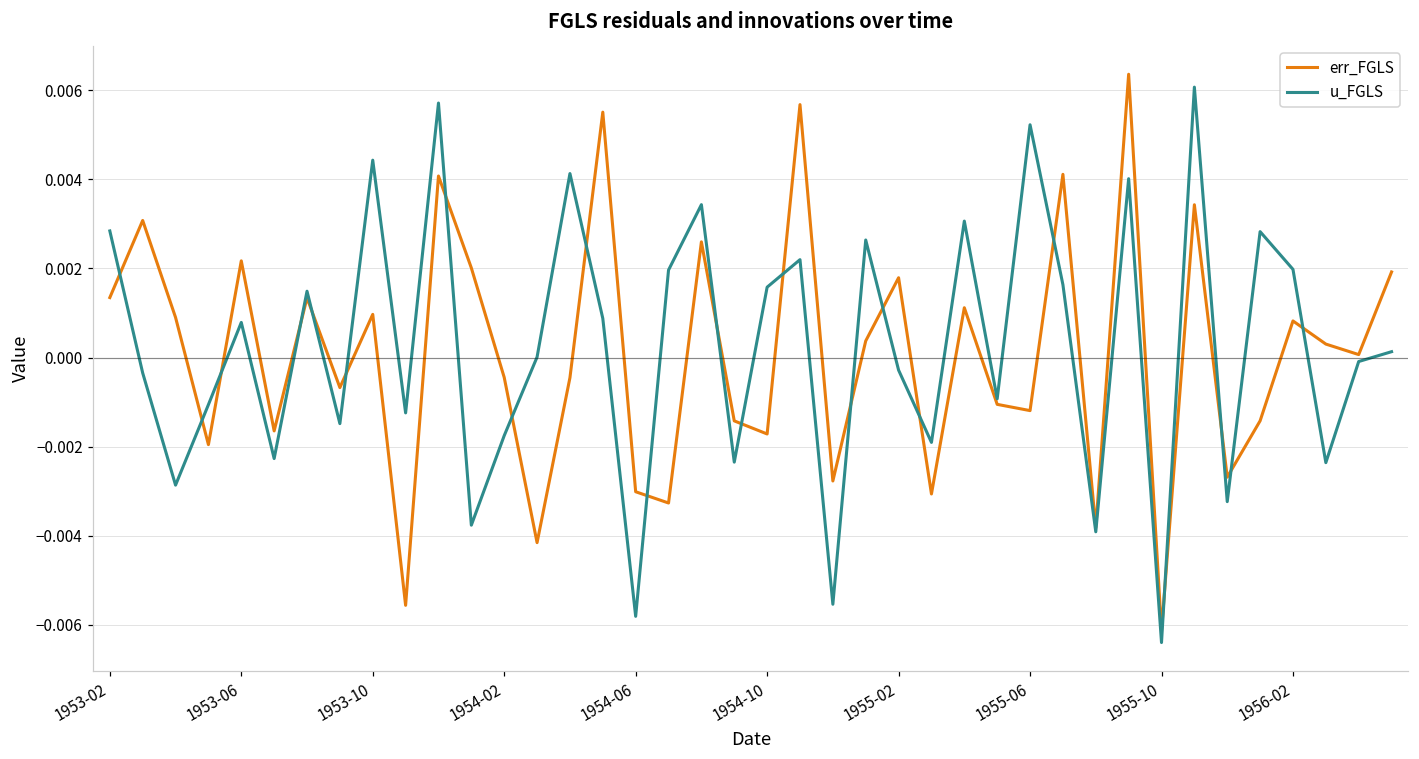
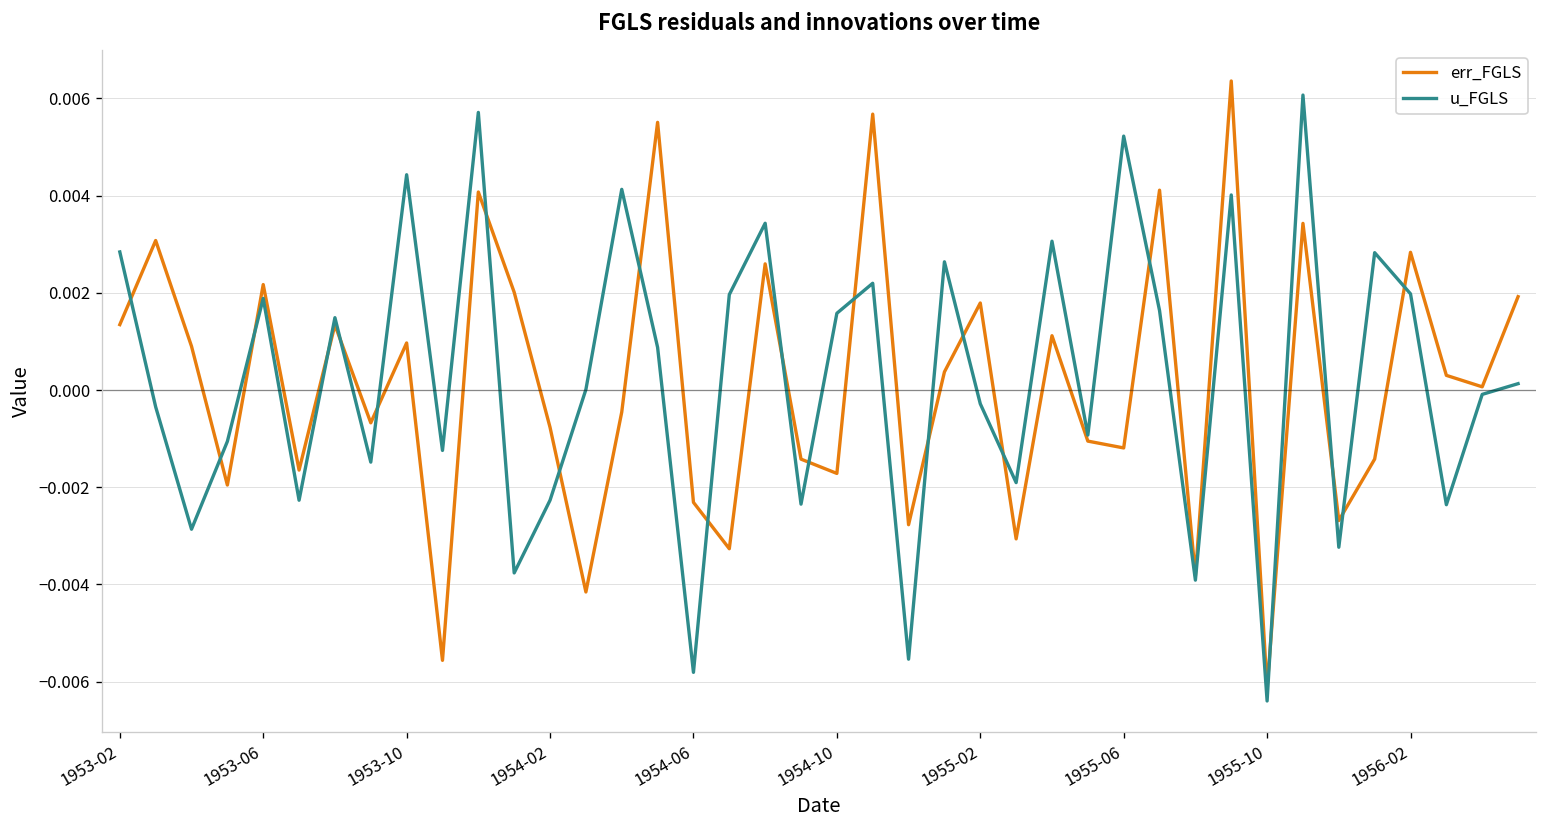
  {
    "err_FGLS": {
      "1953-02": 0.0013,
      "1953-06": 0.0022,
      "1953-10": 0.0010,
-     "1954-02": -0.0004,
-     "1954-06": -0.0030,
+     "1954-02": -0.0008,
+     "1954-06": -0.0023,
      "1954-10": -0.0017,
      "1955-02": 0.0018,
      "1955-06": -0.0012,
      "1955-10": -0.0061,
-     "1956-02": 0.0008
+     "1956-02": 0.0028
    },
    "u_FGLS": {
      "1953-02": 0.0028,
-     "1953-06": 0.0008,
+     "1953-06": 0.0019,
      "1953-10": 0.0044,
-     "1954-02": -0.0018,
+     "1954-02": -0.0023,
      "1954-06": -0.0058,
      "1954-10": 0.0016,
      "1955-02": -0.0003,
      "1955-06": 0.0052,
      "1955-10": -0.0064,
      "1956-02": 0.0020
    }
  }
